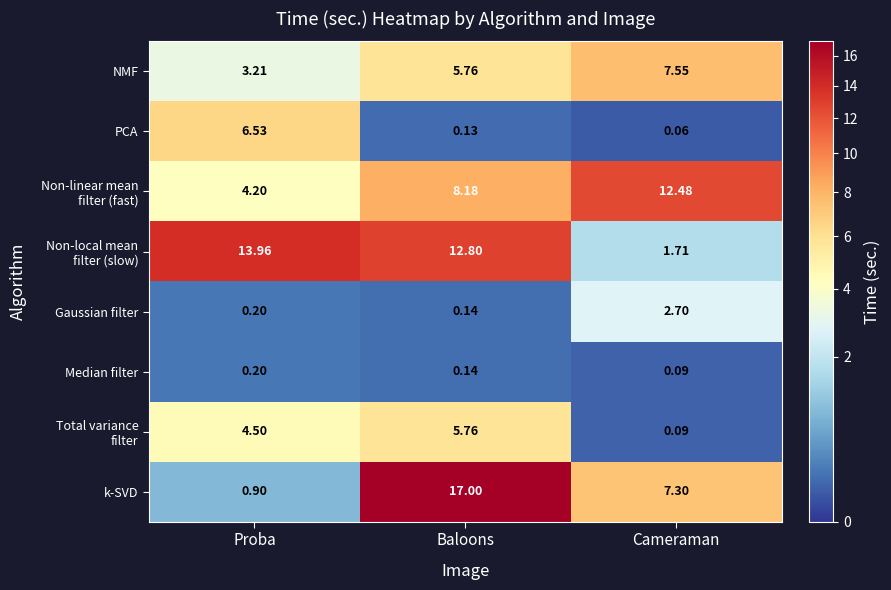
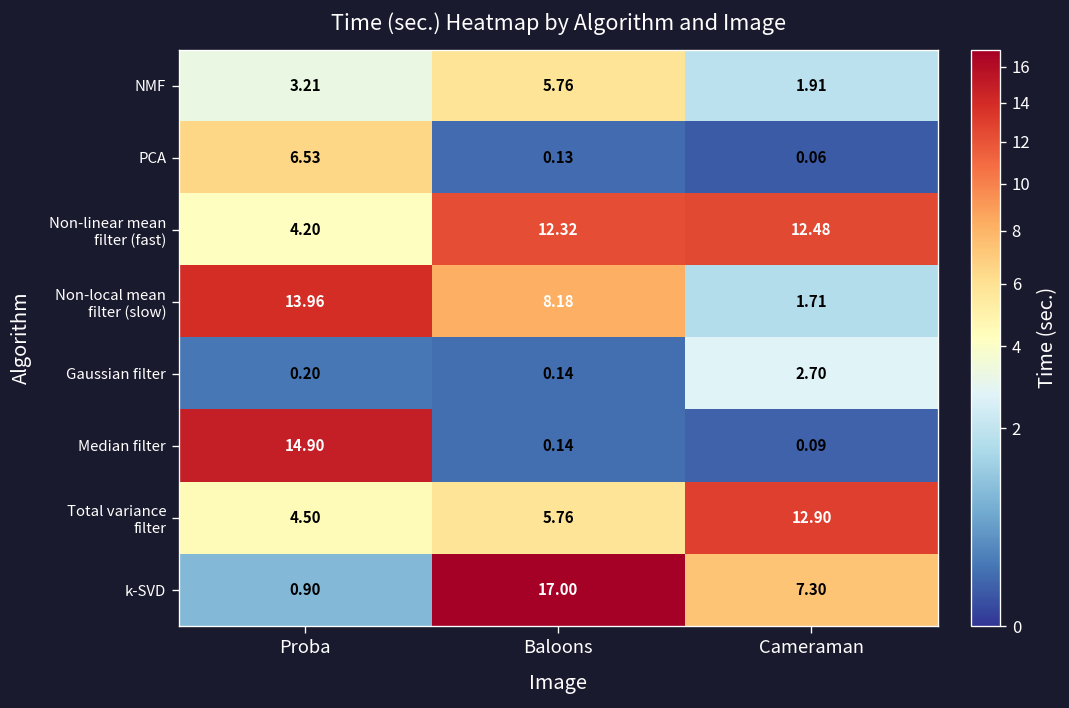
  {
    "NMF": {
      "Proba": 3.21,
      "Baloons": 5.76,
-     "Cameraman": 7.55
+     "Cameraman": 1.91
    },
    "PCA": {
      "Proba": 6.53,
      "Baloons": 0.13,
      "Cameraman": 0.06
    },
    "Non-linear mean filter (fast)": {
      "Proba": 4.20,
-     "Baloons": 8.18,
+     "Baloons": 12.32,
      "Cameraman": 12.48
    },
    "Non-local mean filter (slow)": {
      "Proba": 13.96,
-     "Baloons": 12.80,
+     "Baloons": 8.18,
      "Cameraman": 1.71
    },
    "Gaussian filter": {
      "Proba": 0.20,
      "Baloons": 0.14,
      "Cameraman": 2.70
    },
    "Median filter": {
-     "Proba": 0.20,
+     "Proba": 14.90,
      "Baloons": 0.14,
      "Cameraman": 0.09
    },
    "Total variance filter": {
      "Proba": 4.50,
      "Baloons": 5.76,
-     "Cameraman": 0.09
+     "Cameraman": 12.90
    },
    "k-SVD": {
      "Proba": 0.90,
      "Baloons": 17.00,
      "Cameraman": 7.30
    }
  }
